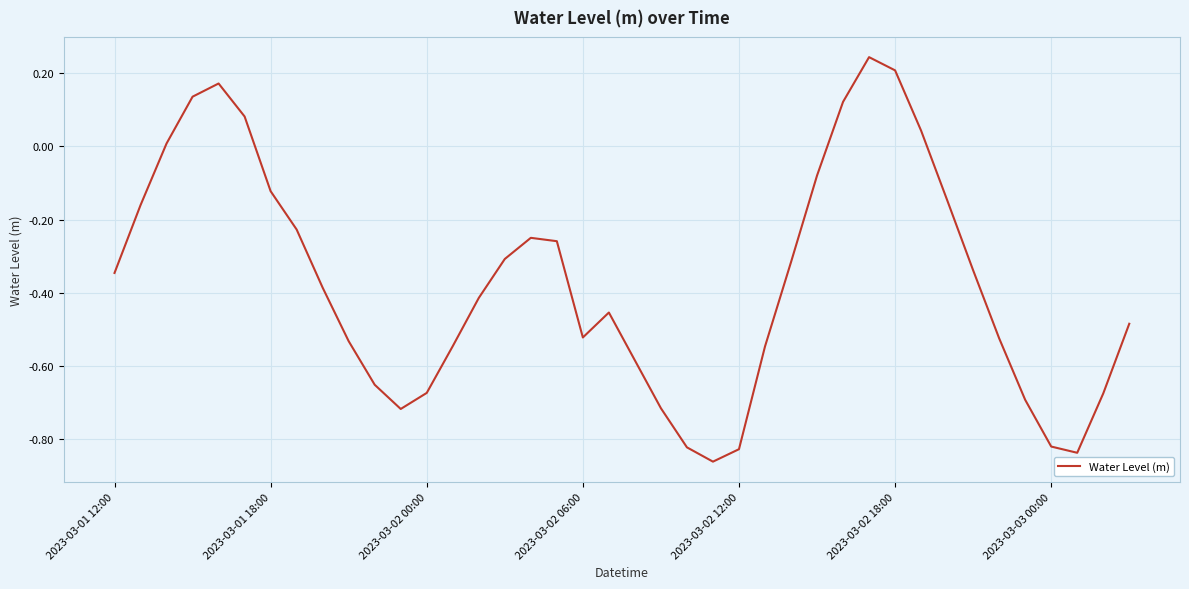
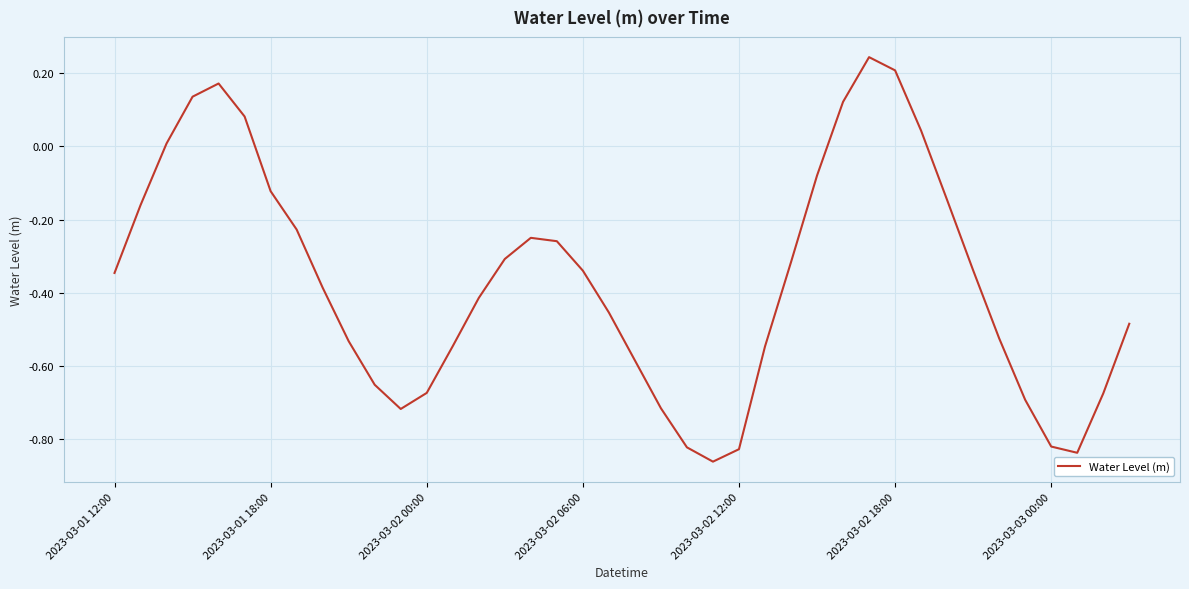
  {
    "2023-03-01 12:00": -0.35,
    "2023-03-01 18:00": -0.12,
    "2023-03-02 00:00": -0.67,
-   "2023-03-02 06:00": -0.52,
+   "2023-03-02 06:00": -0.34,
    "2023-03-02 12:00": -0.83,
    "2023-03-02 18:00": 0.21,
    "2023-03-03 00:00": -0.82
  }
